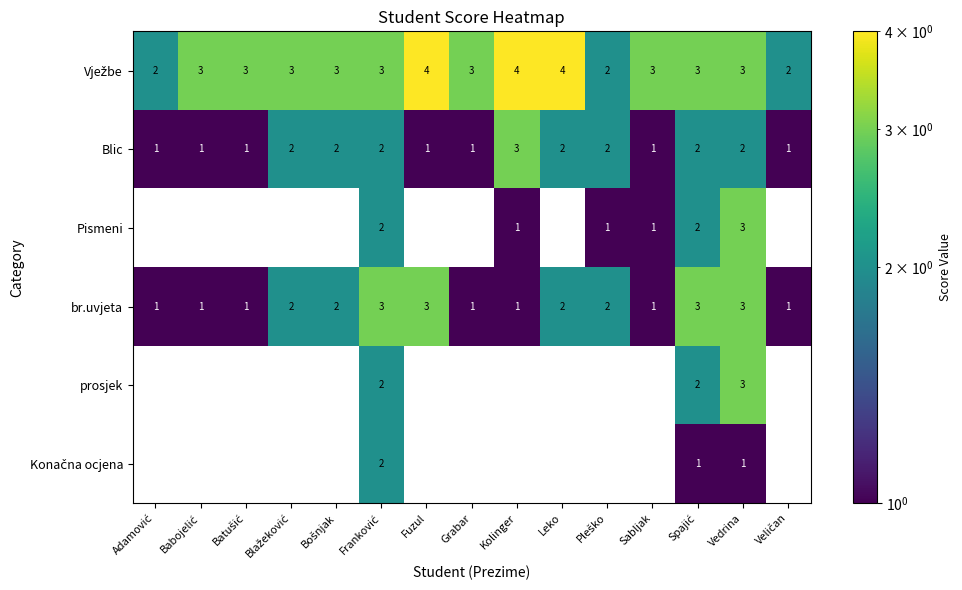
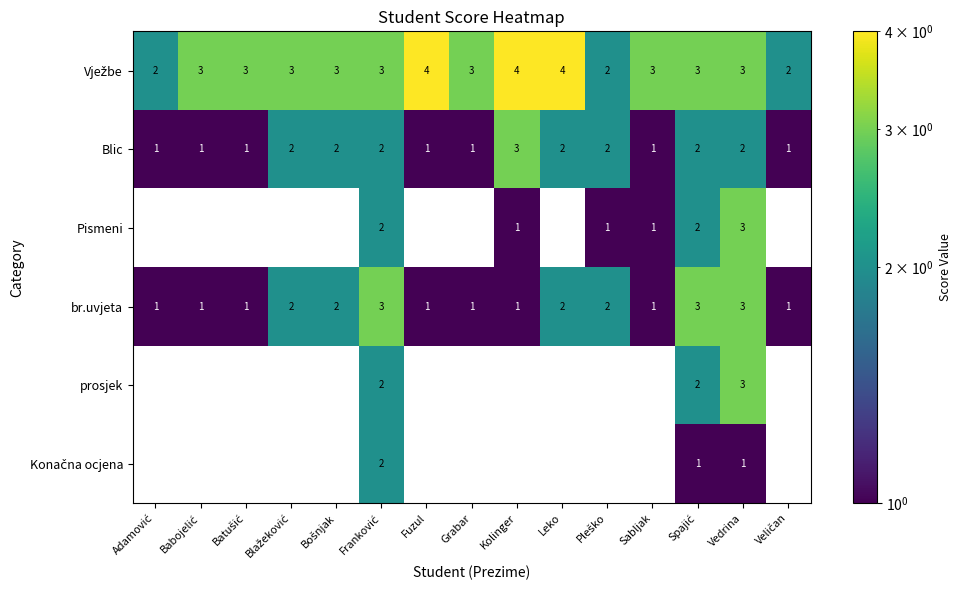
  {
    "Vježbe": {
      "Adamović": 2,
      "Babojelić": 3,
      "Batušić": 3,
      "Blažeković": 3,
      "Bošnjak": 3,
      "Franković": 3,
      "Fuzul": 4,
      "Grabar": 3,
      "Kolinger": 4,
      "Leko": 4,
      "Pleško": 2,
      "Sabljak": 3,
      "Spajić": 3,
      "Vedrina": 3,
      "Veličan": 2
    },
    "Blic": {
      "Adamović": 1,
      "Babojelić": 1,
      "Batušić": 1,
      "Blažeković": 2,
      "Bošnjak": 2,
      "Franković": 2,
      "Fuzul": 1,
      "Grabar": 1,
      "Kolinger": 3,
      "Leko": 2,
      "Pleško": 2,
      "Sabljak": 1,
      "Spajić": 2,
      "Vedrina": 2,
      "Veličan": 1
    },
    "Pismeni": {
      "Franković": 2,
      "Kolinger": 1,
      "Pleško": 1,
      "Sabljak": 1,
      "Spajić": 2,
      "Vedrina": 3
    },
    "br.uvjeta": {
      "Adamović": 1,
      "Babojelić": 1,
      "Batušić": 1,
      "Blažeković": 2,
      "Bošnjak": 2,
      "Franković": 3,
-     "Fuzul": 3,
+     "Fuzul": 1,
      "Grabar": 1,
      "Kolinger": 1,
      "Leko": 2,
      "Pleško": 2,
      "Sabljak": 1,
      "Spajić": 3,
      "Vedrina": 3,
      "Veličan": 1
    },
    "prosjek": {
      "Franković": 2,
      "Spajić": 2,
      "Vedrina": 3
    },
    "Konačna ocjena": {
      "Franković": 2,
      "Spajić": 1,
      "Vedrina": 1
    }
  }
